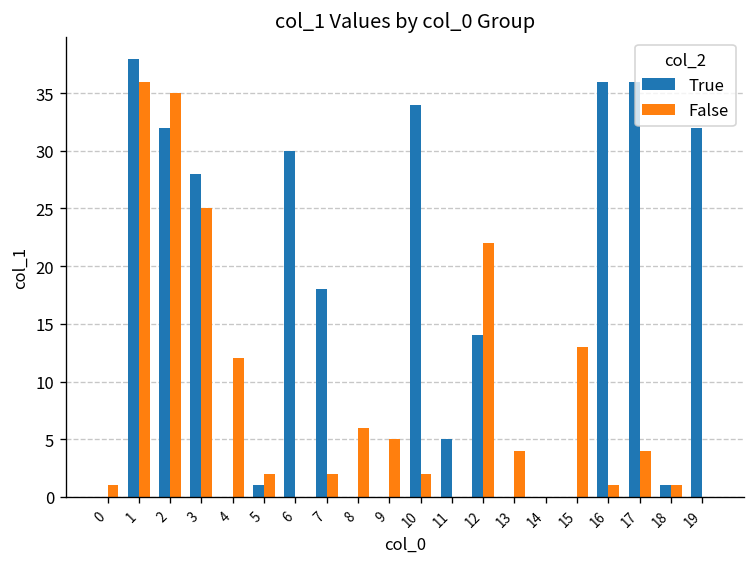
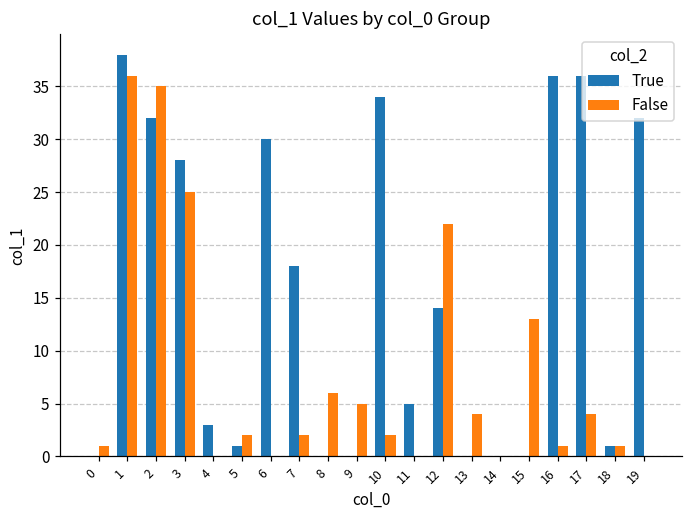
  {
    "True": {
      "0": 0,
      "1": 38,
      "2": 32,
      "3": 28,
-     "4": 0,
+     "4": 3,
      "5": 1,
      "6": 30,
      "7": 18,
      "8": 0,
      "9": 0,
      "10": 34,
      "11": 5,
      "12": 14,
      "13": 0,
      "14": 0,
      "15": 0,
      "16": 36,
      "17": 36,
      "18": 1,
      "19": 32
    },
    "False": {
      "0": 1,
      "1": 36,
      "2": 35,
      "3": 25,
-     "4": 12,
+     "4": 0,
      "5": 2,
      "6": 0,
      "7": 2,
      "8": 6,
      "9": 5,
      "10": 2,
      "11": 0,
      "12": 22,
      "13": 4,
      "14": 0,
      "15": 13,
      "16": 1,
      "17": 4,
      "18": 1,
      "19": 0
    }
  }
